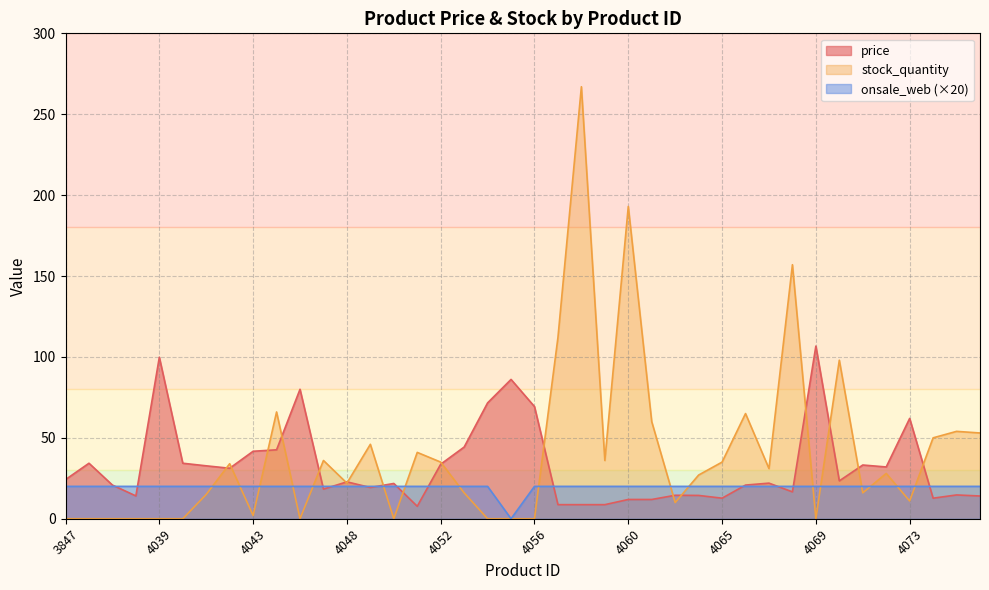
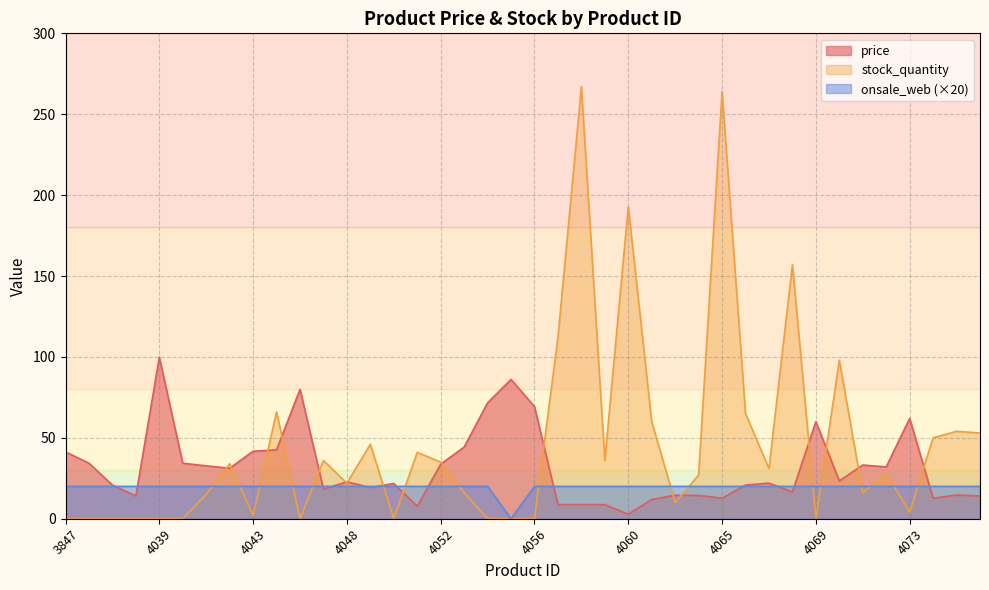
  {
    "price": {
-     "3847": 24,
+     "3847": 41,
      "4039": 100,
      "4043": 42,
      "4056": 69,
-     "4060": 12,
+     "4060": 3,
      "4065": 13,
-     "4069": 107,
+     "4069": 60,
      "4073": 62
    },
    "stock_quantity": {
      "3847": 0,
      "4039": 0,
      "4043": 2,
      "4056": 0,
      "4060": 193,
-     "4065": 35,
+     "4065": 264,
      "4069": 0,
-     "4073": 11
+     "4073": 4
    },
    "onsale_web (×20)": {
      "3847": 20,
      "4039": 20,
      "4043": 20,
      "4048": 20,
      "4052": 20,
      "4056": 20,
      "4060": 20,
      "4065": 20,
      "4069": 20,
      "4073": 20
    }
  }
